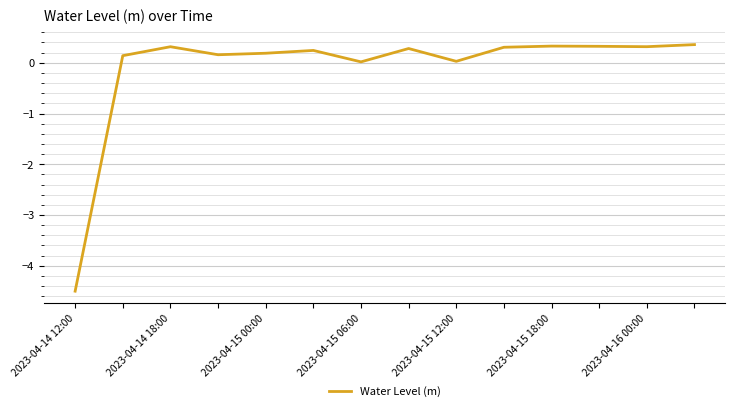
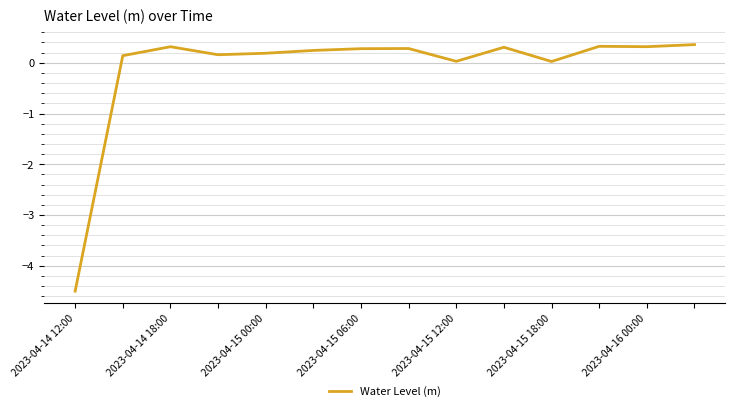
  {
    "2023-04-14 12:00": -4.5,
    "2023-04-14 18:00": 0.3,
    "2023-04-15 00:00": 0.2,
-   "2023-04-15 06:00": 0.0,
+   "2023-04-15 06:00": 0.3,
    "2023-04-15 12:00": 0.0,
-   "2023-04-15 18:00": 0.3,
+   "2023-04-15 18:00": 0.0,
    "2023-04-16 00:00": 0.3
  }
